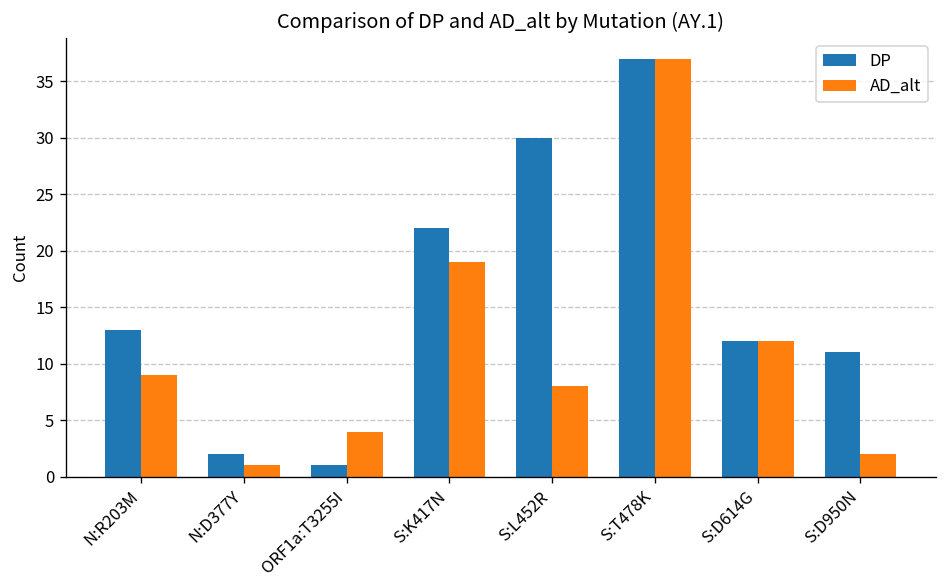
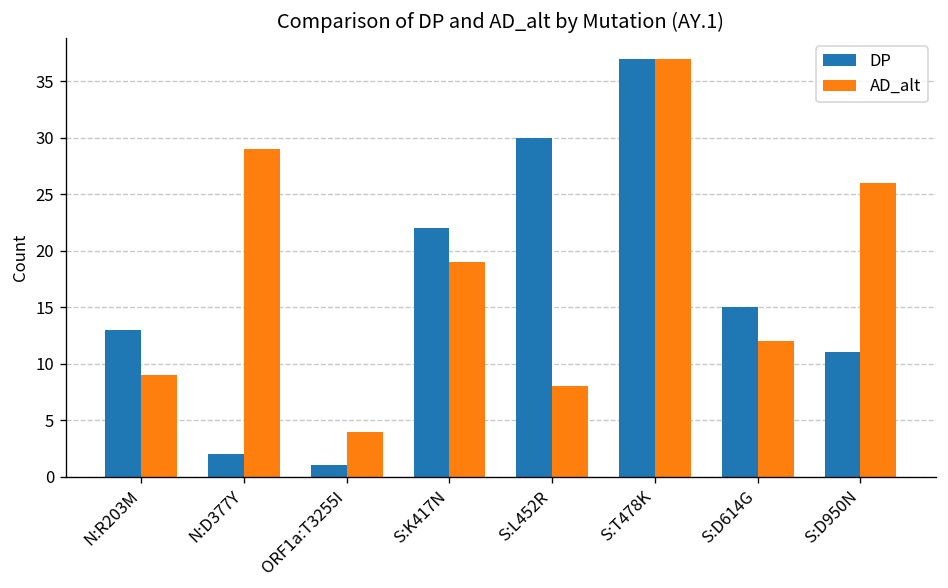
  {
    "DP": {
      "N:R203M": 13,
      "N:D377Y": 2,
      "ORF1a:T3255I": 1,
      "S:K417N": 22,
      "S:L452R": 30,
      "S:T478K": 37,
-     "S:D614G": 12,
+     "S:D614G": 15,
      "S:D950N": 11
    },
    "AD_alt": {
      "N:R203M": 9,
-     "N:D377Y": 1,
+     "N:D377Y": 29,
      "ORF1a:T3255I": 4,
      "S:K417N": 19,
      "S:L452R": 8,
      "S:T478K": 37,
      "S:D614G": 12,
-     "S:D950N": 2
+     "S:D950N": 26
    }
  }
